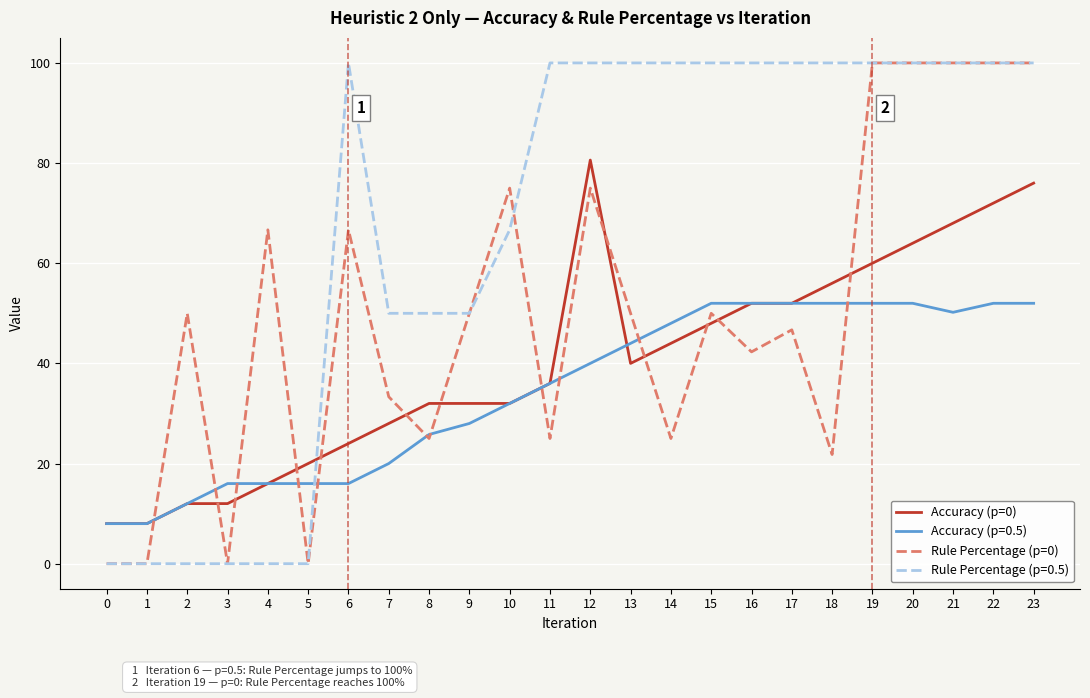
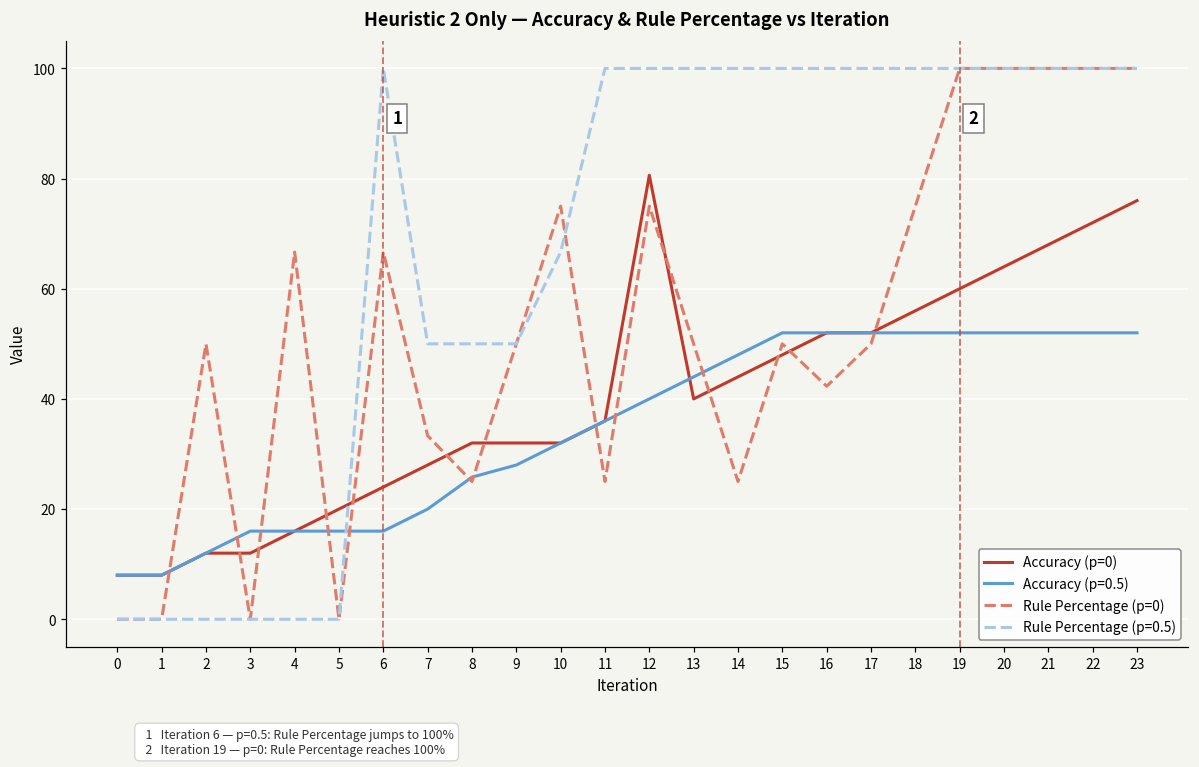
  {
    "Accuracy (p=0)": {
      "3": 12,
      "5": 20,
      "6": 24,
      "7": 28,
      "8": 32,
      "9": 32,
      "12": 81,
      "13": 40,
      "14": 44,
      "15": 48,
      "18": 56,
      "19": 60,
      "20": 64,
      "21": 68,
      "22": 72,
      "23": 76
    },
    "Accuracy (p=0.5)": {
      "3": 16,
      "5": 16,
      "6": 16,
      "7": 20,
      "8": 26,
      "9": 28,
      "12": 40,
      "13": 44,
      "14": 48,
      "15": 52,
      "18": 52,
      "19": 52,
      "20": 52,
-     "21": 50,
+     "21": 52,
      "22": 52,
      "23": 52
    },
    "Rule Percentage (p=0)": {
      "2": 50,
      "4": 67,
      "6": 67,
      "7": 33,
      "8": 25,
      "10": 75,
      "11": 25,
      "12": 75,
      "13": 50,
      "14": 25,
      "15": 50,
      "16": 42,
-     "17": 47,
-     "18": 22
+     "17": 50,
+     "18": 75
    },
    "Rule Percentage (p=0.5)": {
      "2": 0,
      "4": 0,
      "6": 100,
      "7": 50,
      "8": 50,
      "10": 67,
      "11": 100,
      "12": 100,
      "13": 100,
      "14": 100,
      "15": 100,
      "16": 100,
      "17": 100,
      "18": 100
    }
  }
